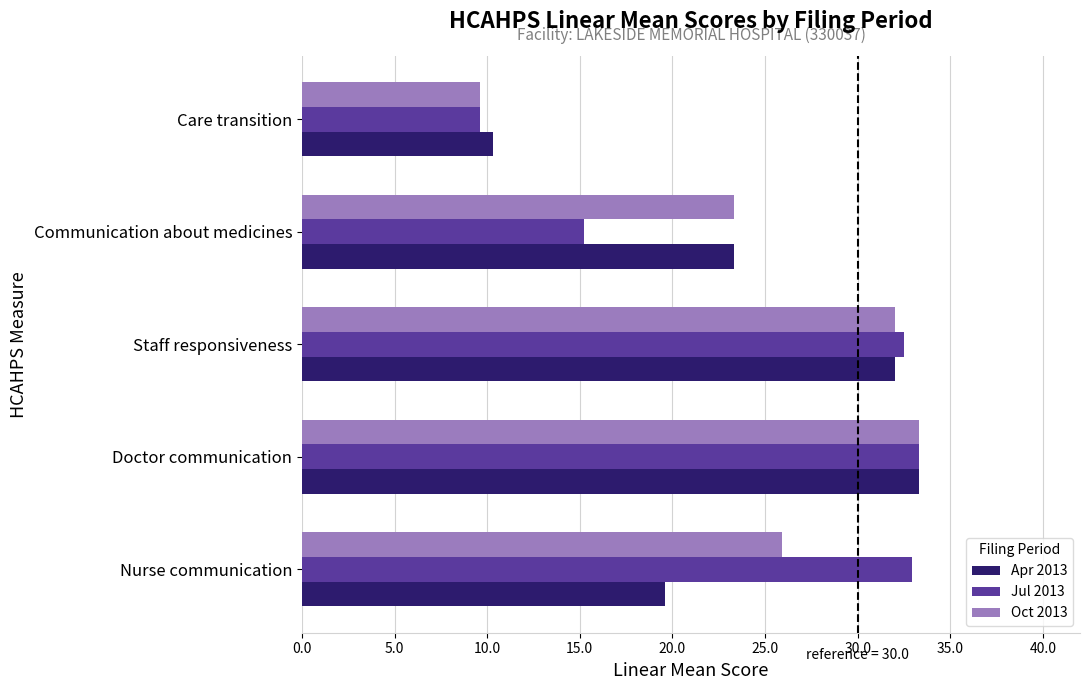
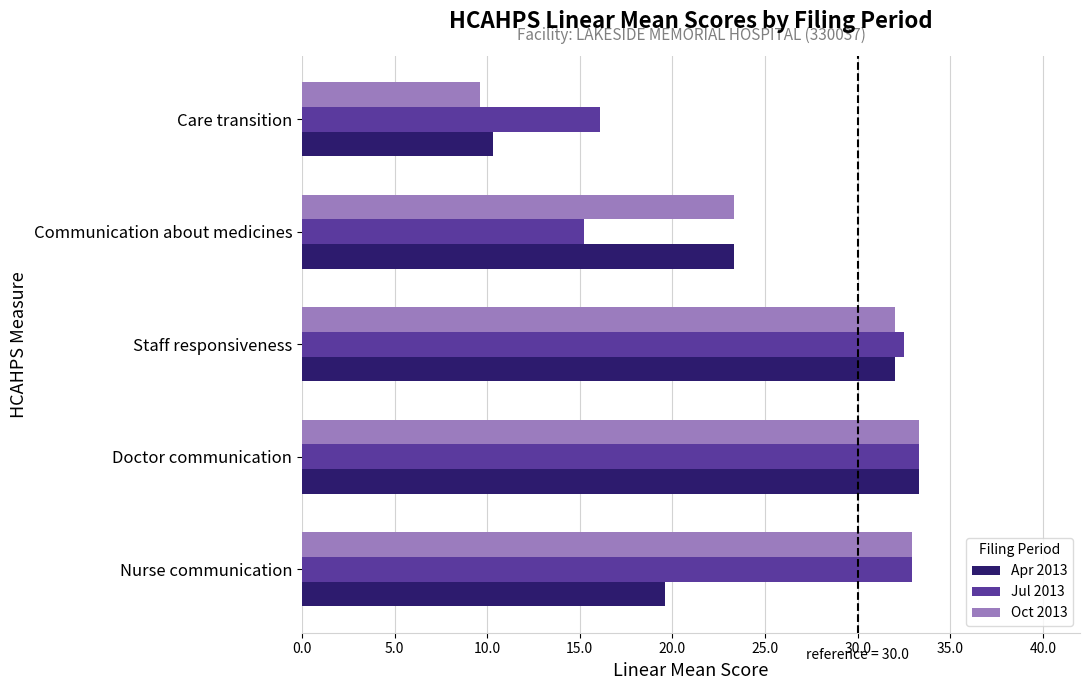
  {
    "Apr 2013": {
      "Care transition": 10.3,
      "Communication about medicines": 23.3,
      "Staff responsiveness": 32.0,
      "Doctor communication": 33.3,
      "Nurse communication": 19.6
    },
    "Jul 2013": {
-     "Care transition": 9.6,
+     "Care transition": 16.1,
      "Communication about medicines": 15.2,
      "Staff responsiveness": 32.5,
      "Doctor communication": 33.3,
      "Nurse communication": 32.9
    },
    "Oct 2013": {
      "Care transition": 9.6,
      "Communication about medicines": 23.3,
      "Staff responsiveness": 32.0,
      "Doctor communication": 33.3,
-     "Nurse communication": 25.9
+     "Nurse communication": 32.9
    }
  }
